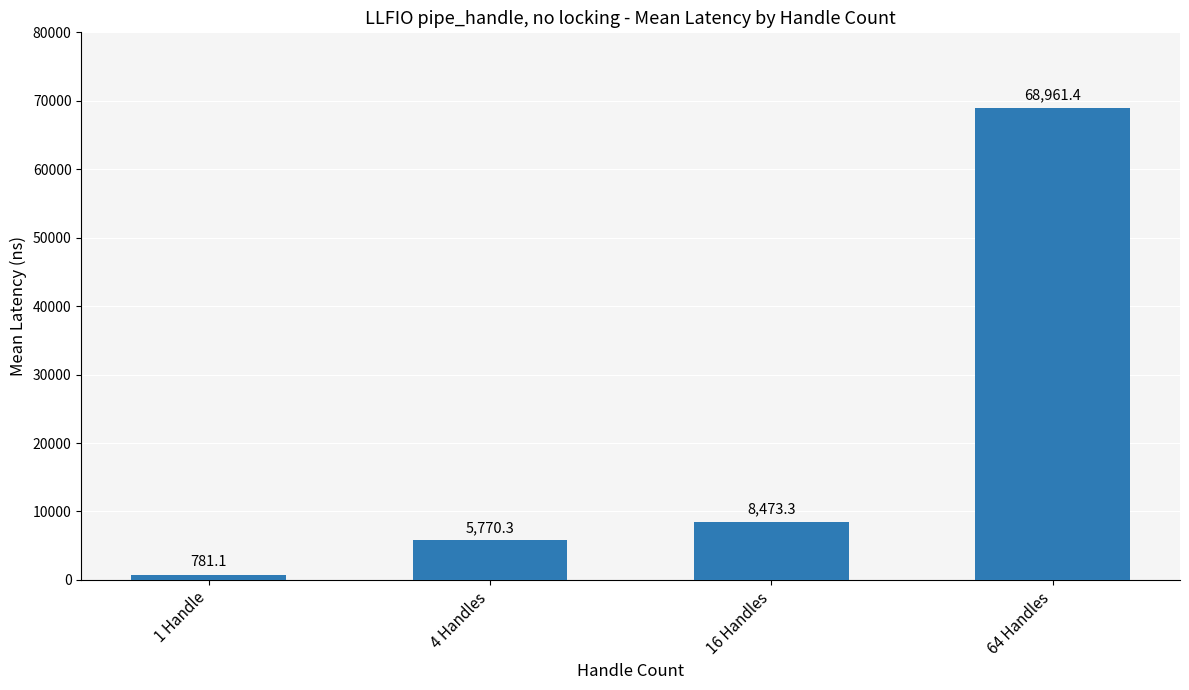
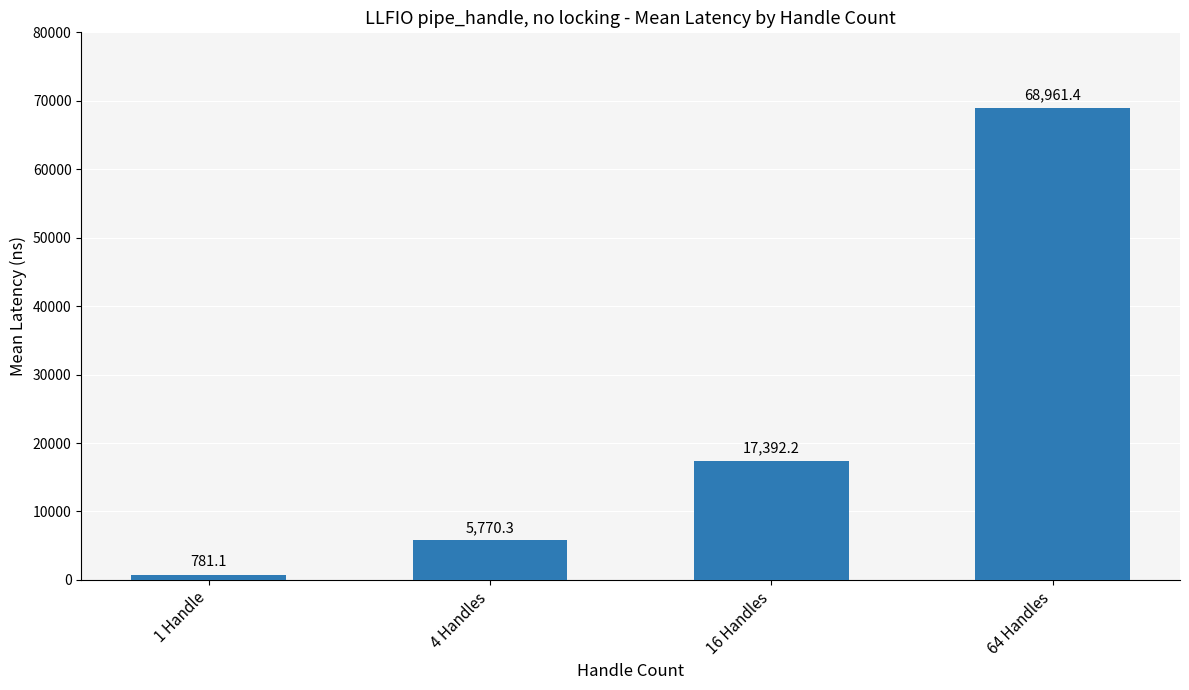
  {
    "1 Handle": "781.1",
    "4 Handles": "5,770.3",
-   "16 Handles": "8,473.3",
+   "16 Handles": "17,392.2",
    "64 Handles": "68,961.4"
  }
